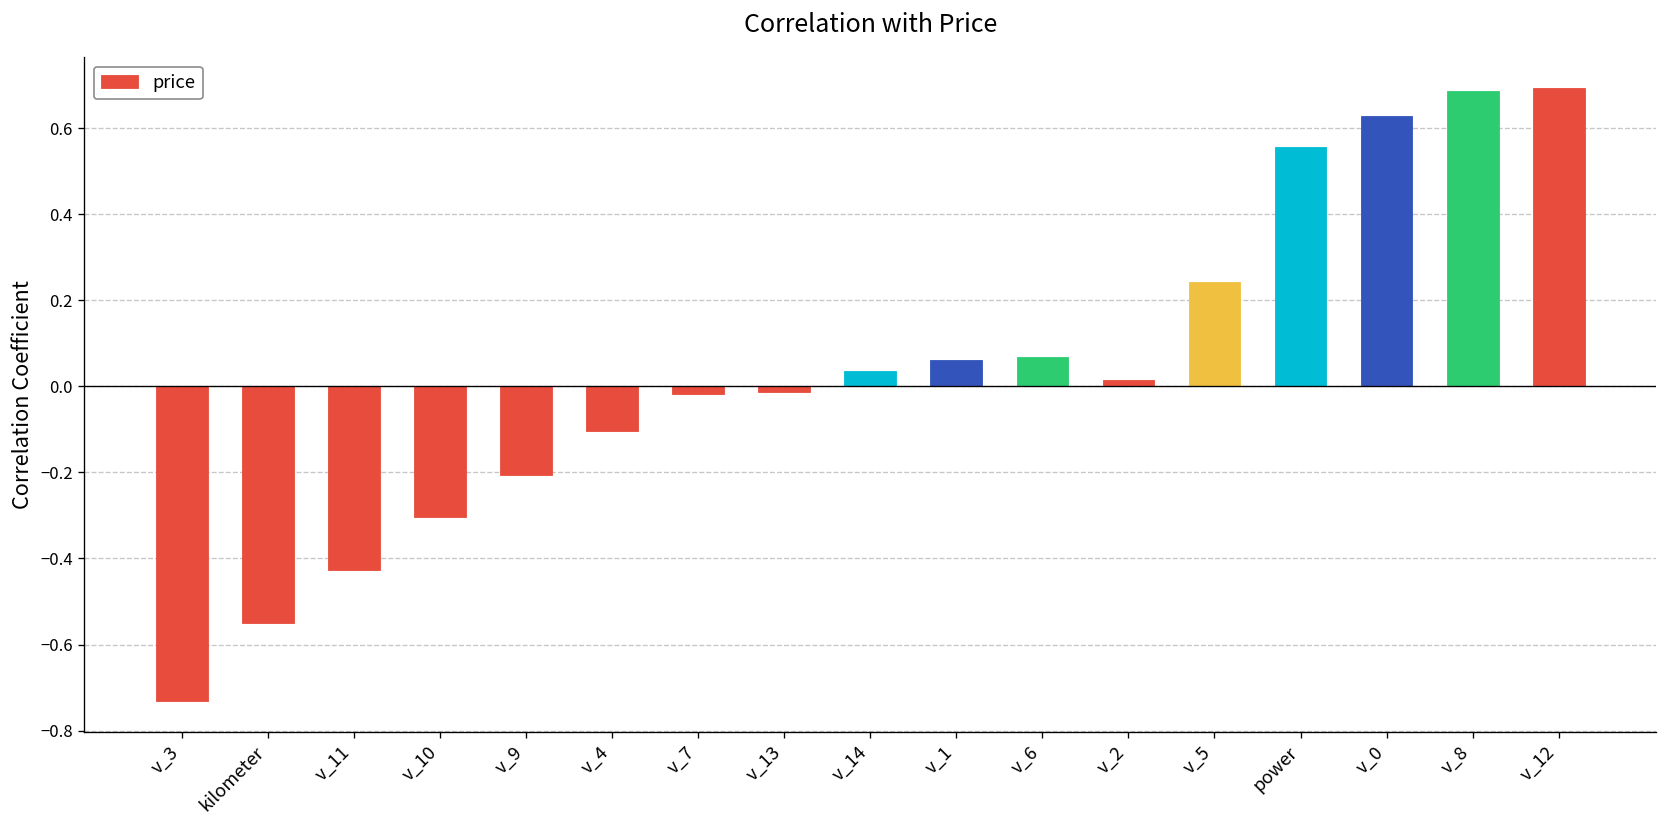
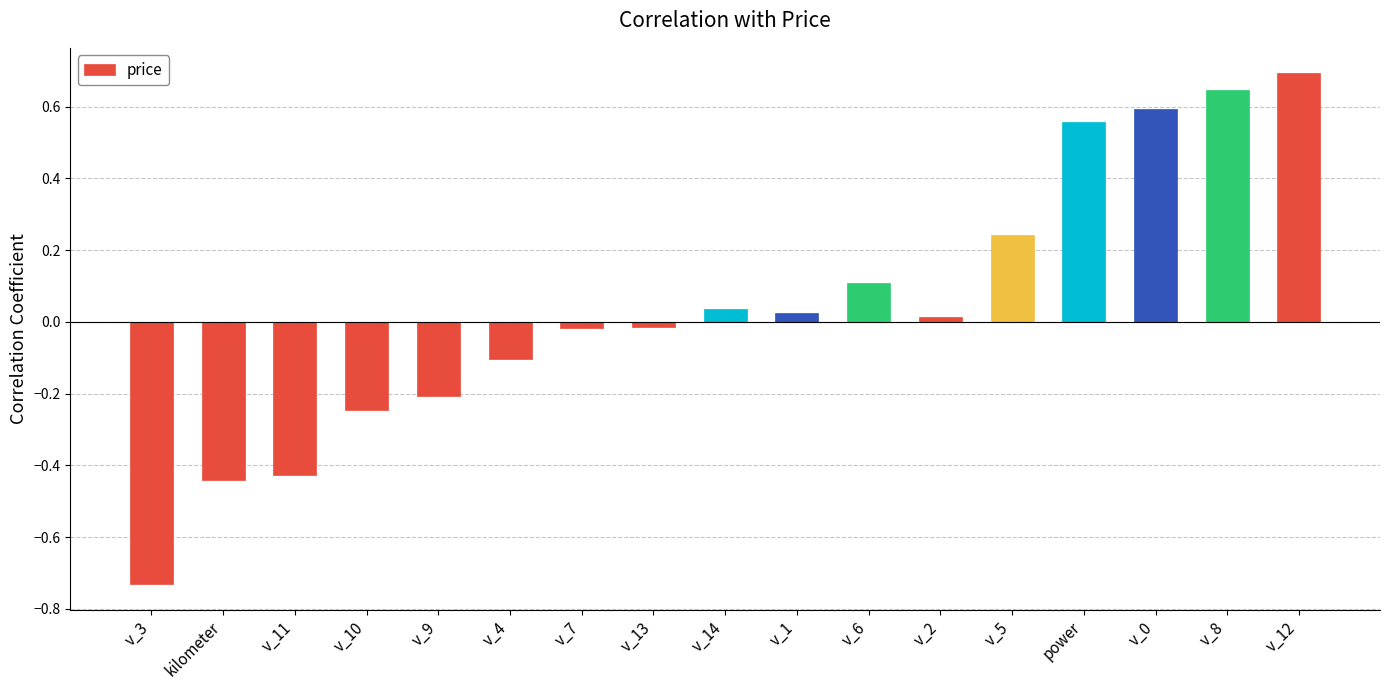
  {
    "v_3": -0.73,
-   "kilometer": -0.55,
+   "kilometer": -0.44,
    "v_11": -0.43,
-   "v_10": -0.30,
+   "v_10": -0.25,
    "v_9": -0.21,
    "v_4": -0.10,
    "v_7": -0.02,
    "v_13": -0.01,
    "v_14": 0.04,
-   "v_1": 0.06,
-   "v_6": 0.07,
+   "v_1": 0.03,
+   "v_6": 0.11,
    "v_2": 0.01,
    "v_5": 0.24,
    "power": 0.56,
-   "v_0": 0.63,
-   "v_8": 0.69,
+   "v_0": 0.59,
+   "v_8": 0.65,
    "v_12": 0.69
  }
